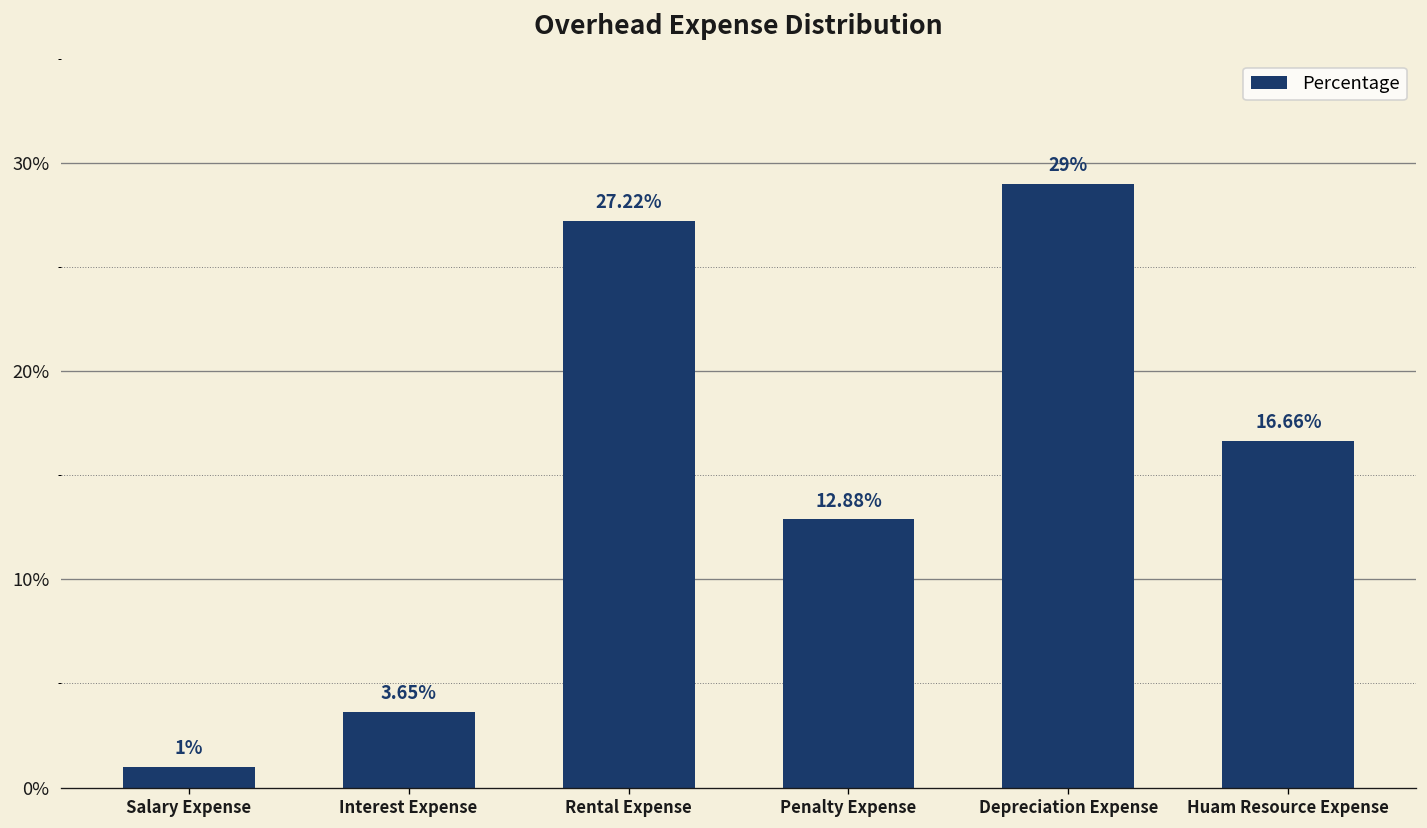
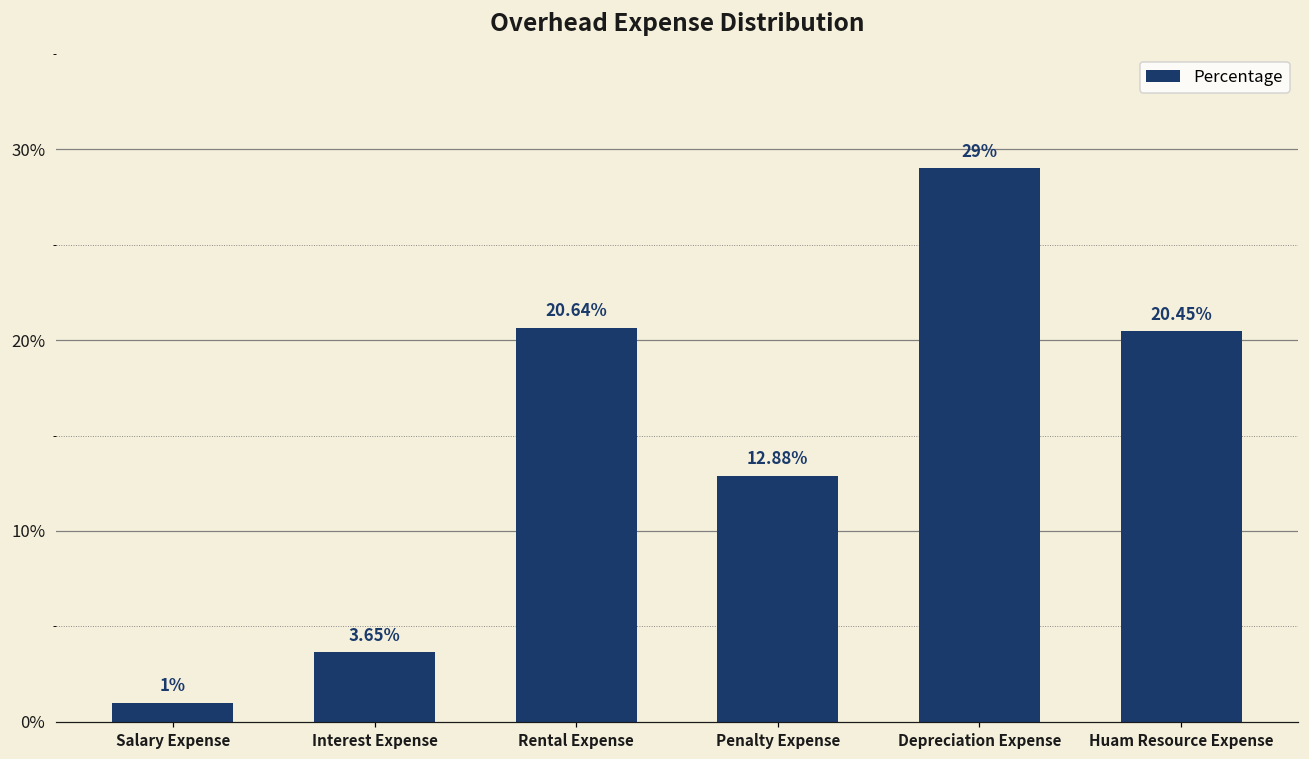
  {
    "Salary Expense": "1%",
    "Interest Expense": "3.65%",
-   "Rental Expense": "27.22%",
+   "Rental Expense": "20.64%",
    "Penalty Expense": "12.88%",
    "Depreciation Expense": "29%",
-   "Huam Resource Expense": "16.66%"
+   "Huam Resource Expense": "20.45%"
  }
